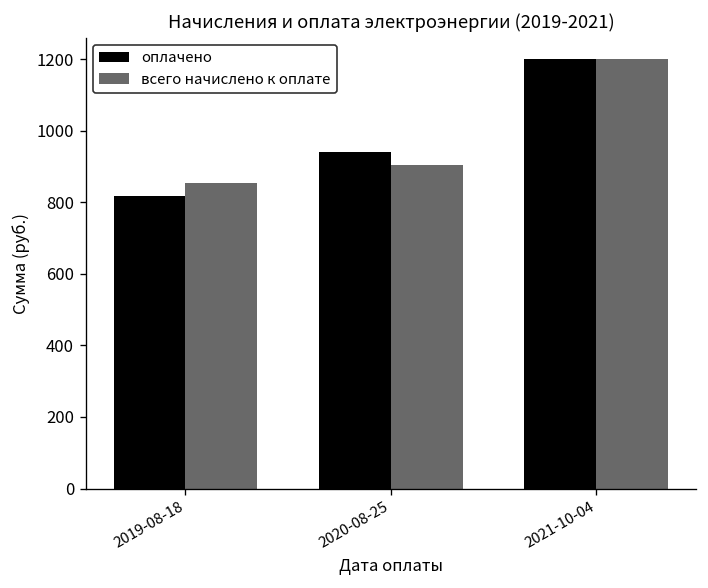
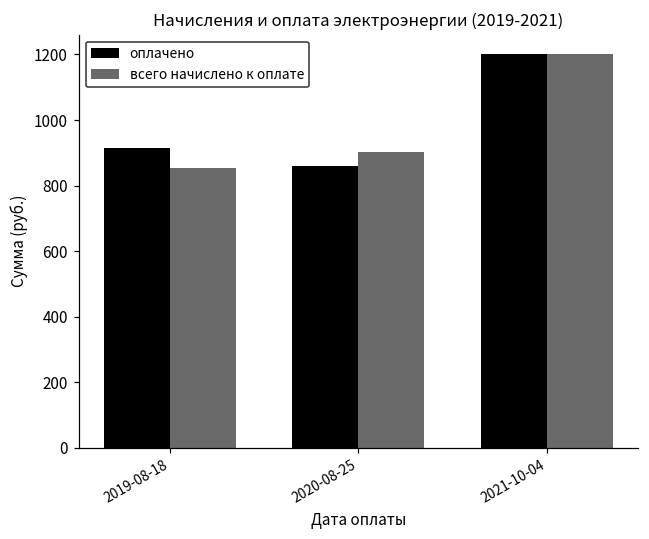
  {
    "оплачено": {
-     "2019-08-18": 820,
-     "2020-08-25": 940,
+     "2019-08-18": 910,
+     "2020-08-25": 860,
      "2021-10-04": 1200
    },
    "всего начислено к оплате": {
      "2019-08-18": 850,
      "2020-08-25": 900,
      "2021-10-04": 1200
    }
  }
